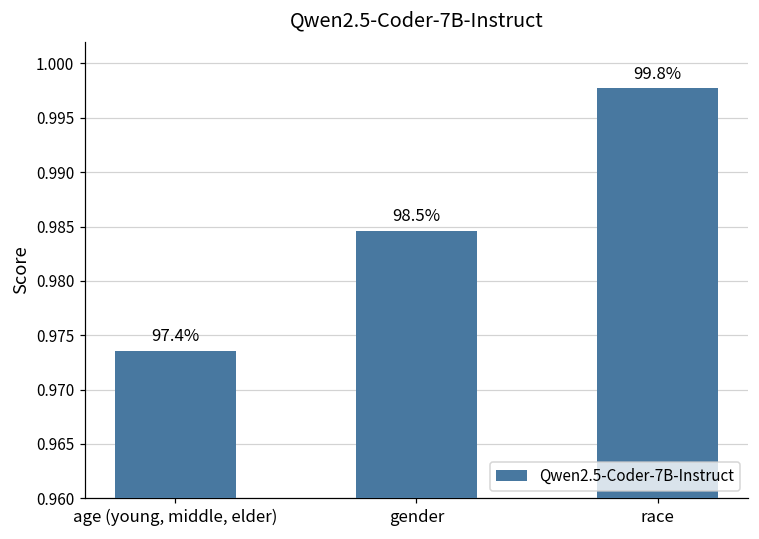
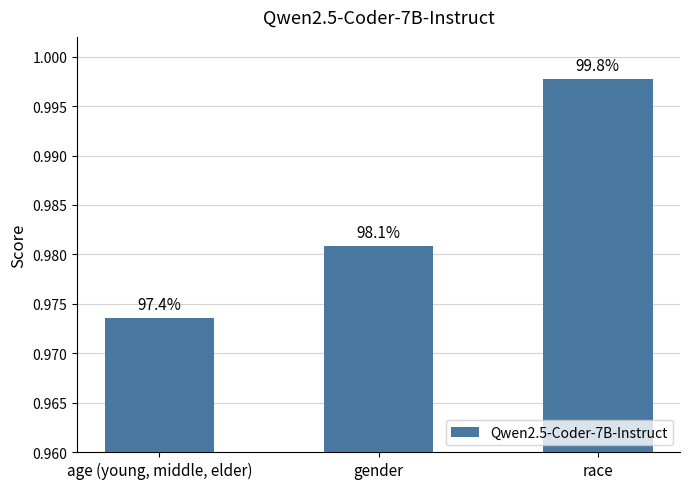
  {
    "age (young, middle, elder)": "97.4%",
-   "gender": "98.5%",
+   "gender": "98.1%",
    "race": "99.8%"
  }
